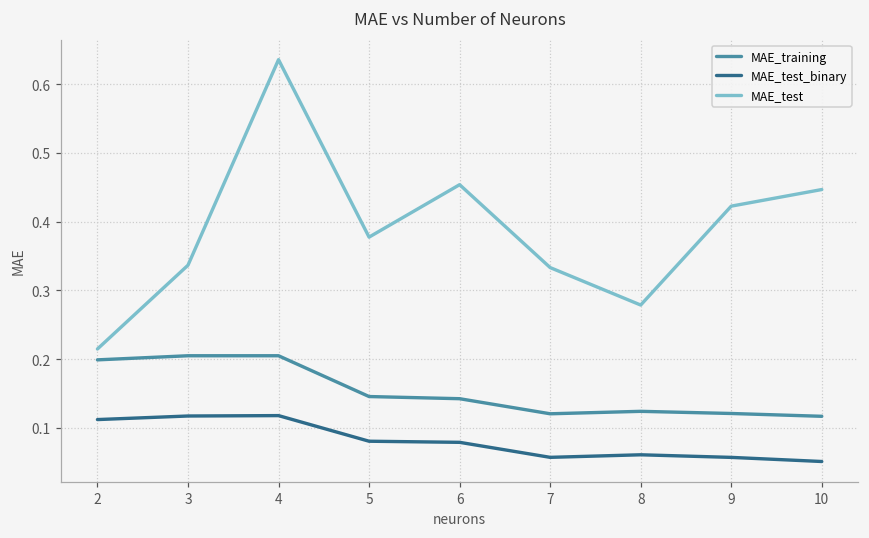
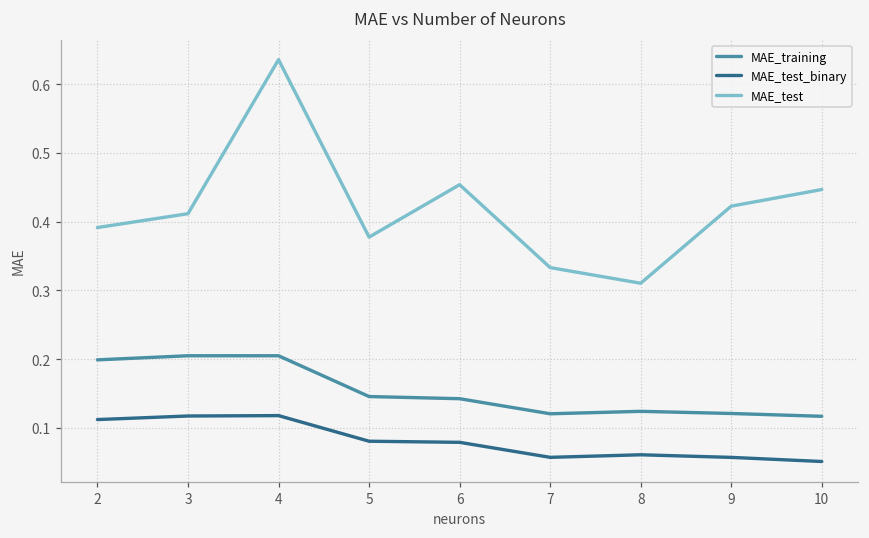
  {
    "MAE_test": {
-     "2": 0.21,
-     "3": 0.34,
+     "2": 0.39,
+     "3": 0.41,
      "4": 0.64,
      "5": 0.38,
      "6": 0.45,
      "7": 0.33,
-     "8": 0.28,
+     "8": 0.31,
      "9": 0.42,
      "10": 0.45
    }
  }
